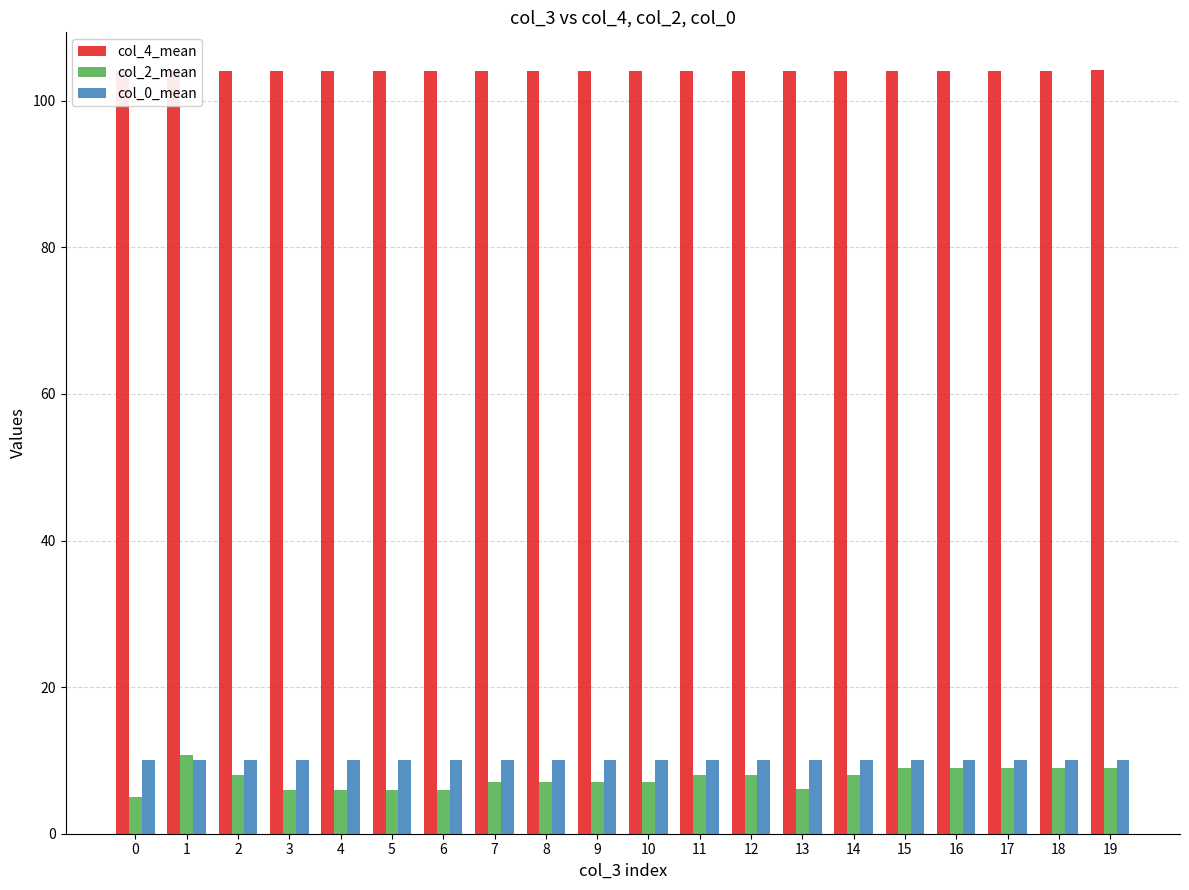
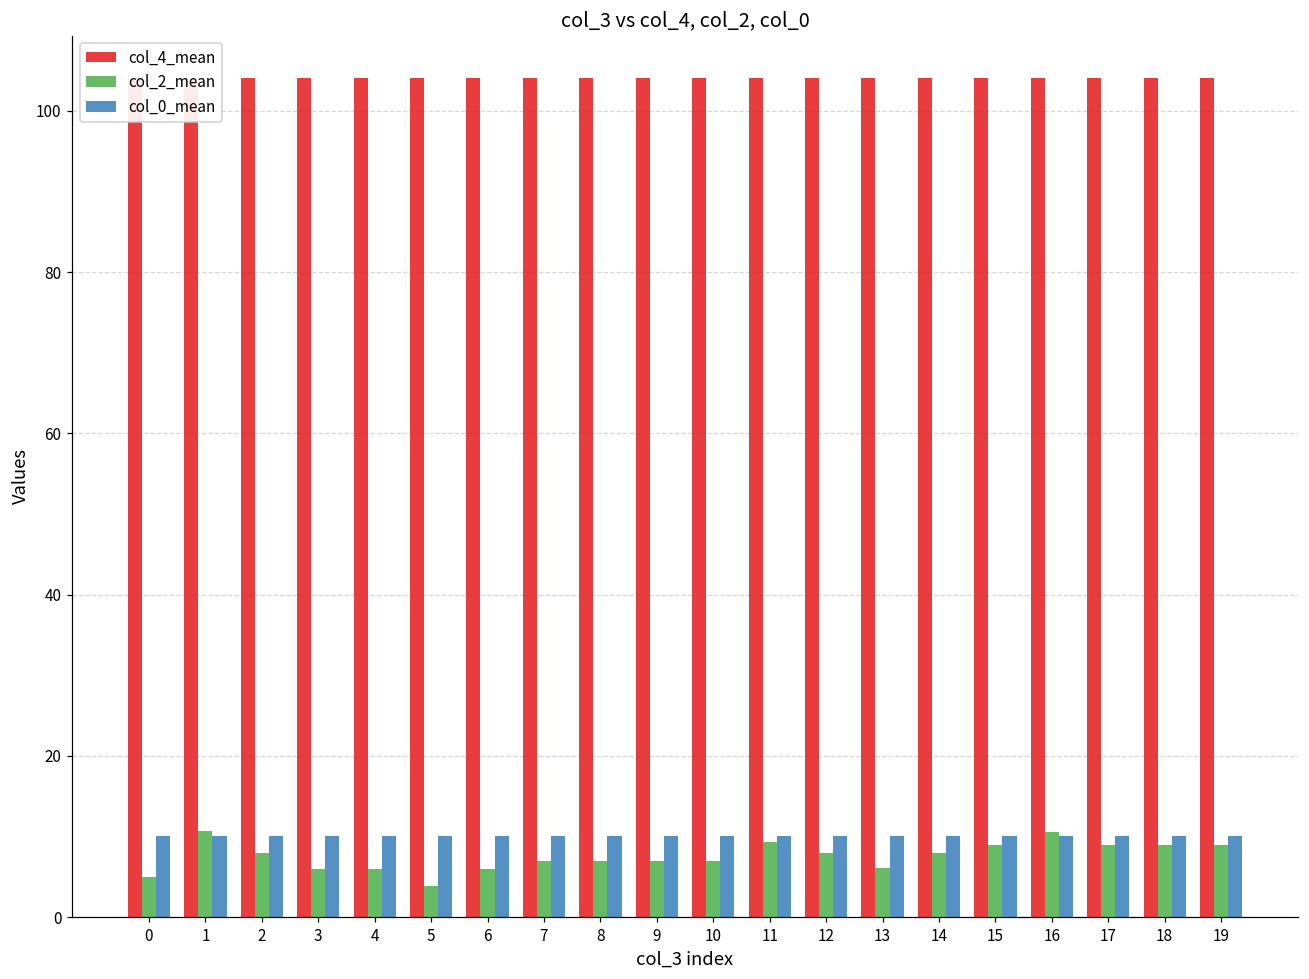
  {
    "col_4_mean": {
      "2": 104,
      "3": 104,
      "4": 104,
      "5": 104,
      "6": 104,
      "7": 104,
      "8": 104,
      "9": 104,
      "10": 104,
      "11": 104,
      "12": 104,
      "13": 104,
      "14": 104,
      "15": 104,
      "16": 104,
      "17": 104,
      "18": 104,
      "19": 104
    },
    "col_2_mean": {
      "0": 5,
      "1": 11,
      "2": 8,
      "3": 6,
      "4": 6,
-     "5": 6,
+     "5": 4,
      "6": 6,
      "7": 7,
      "8": 7,
      "9": 7,
      "10": 7,
-     "11": 8,
+     "11": 9,
      "12": 8,
      "13": 6,
      "14": 8,
      "15": 9,
-     "16": 9,
+     "16": 11,
      "17": 9,
      "18": 9,
      "19": 9
    },
    "col_0_mean": {
      "0": 10,
      "1": 10,
      "2": 10,
      "3": 10,
      "4": 10,
      "5": 10,
      "6": 10,
      "7": 10,
      "8": 10,
      "9": 10,
      "10": 10,
      "11": 10,
      "12": 10,
      "13": 10,
      "14": 10,
      "15": 10,
      "16": 10,
      "17": 10,
      "18": 10,
      "19": 10
    }
  }
